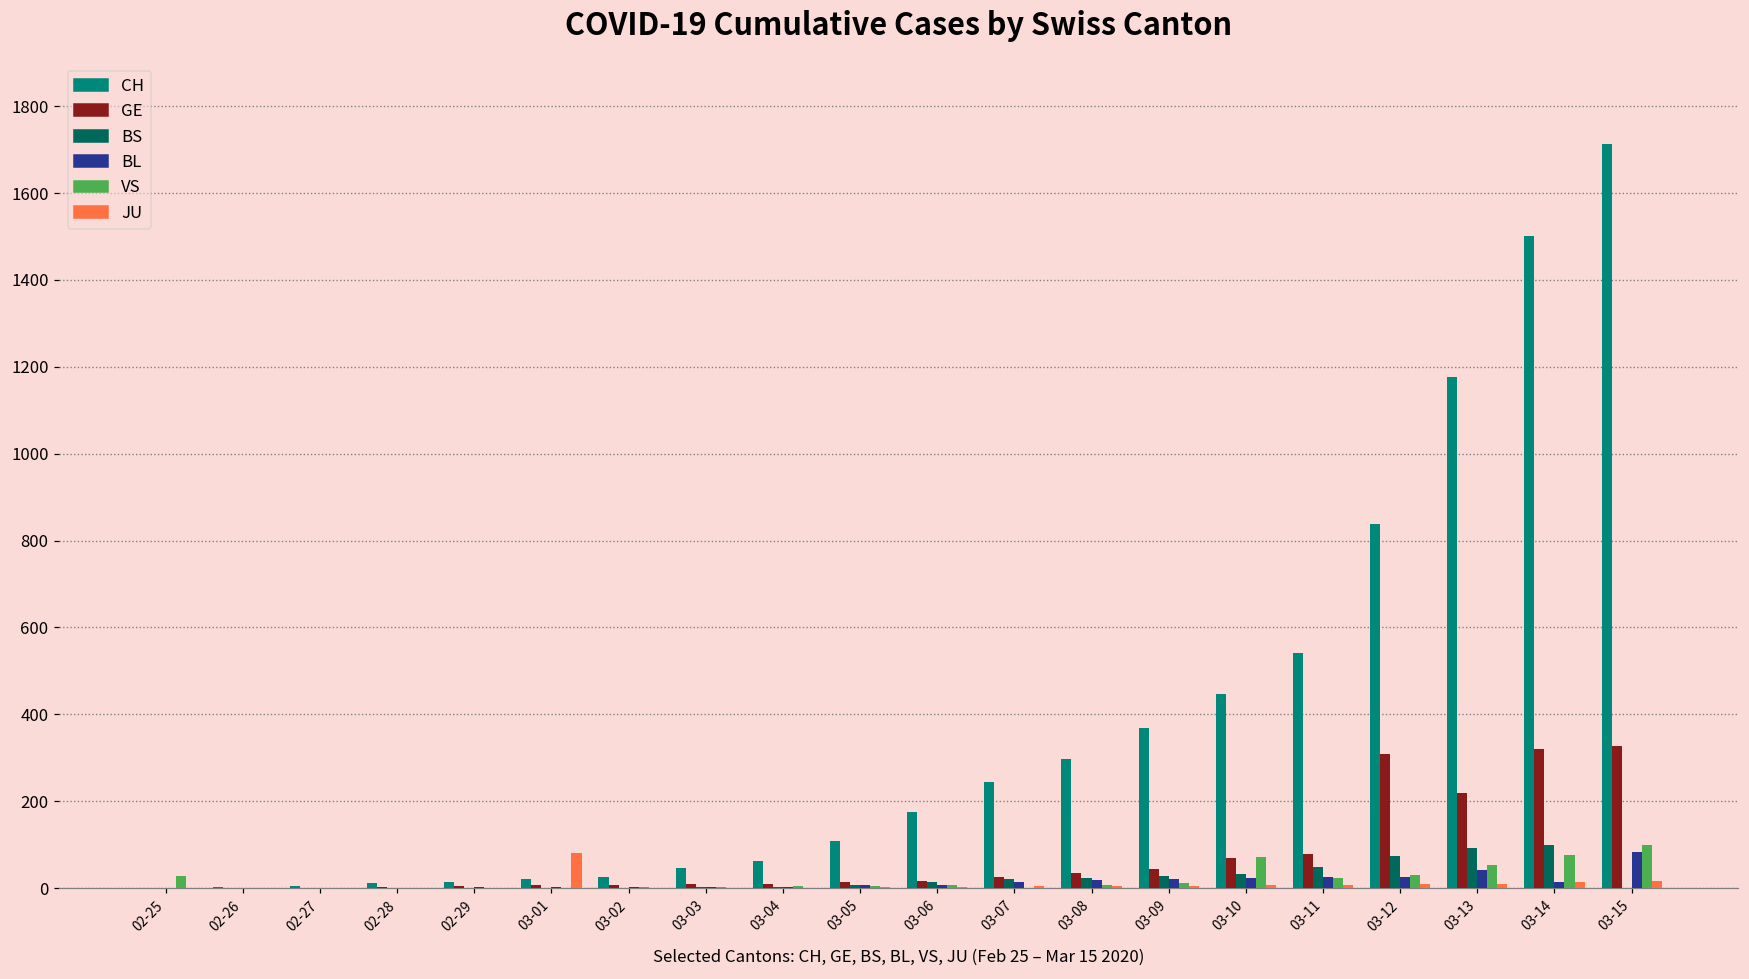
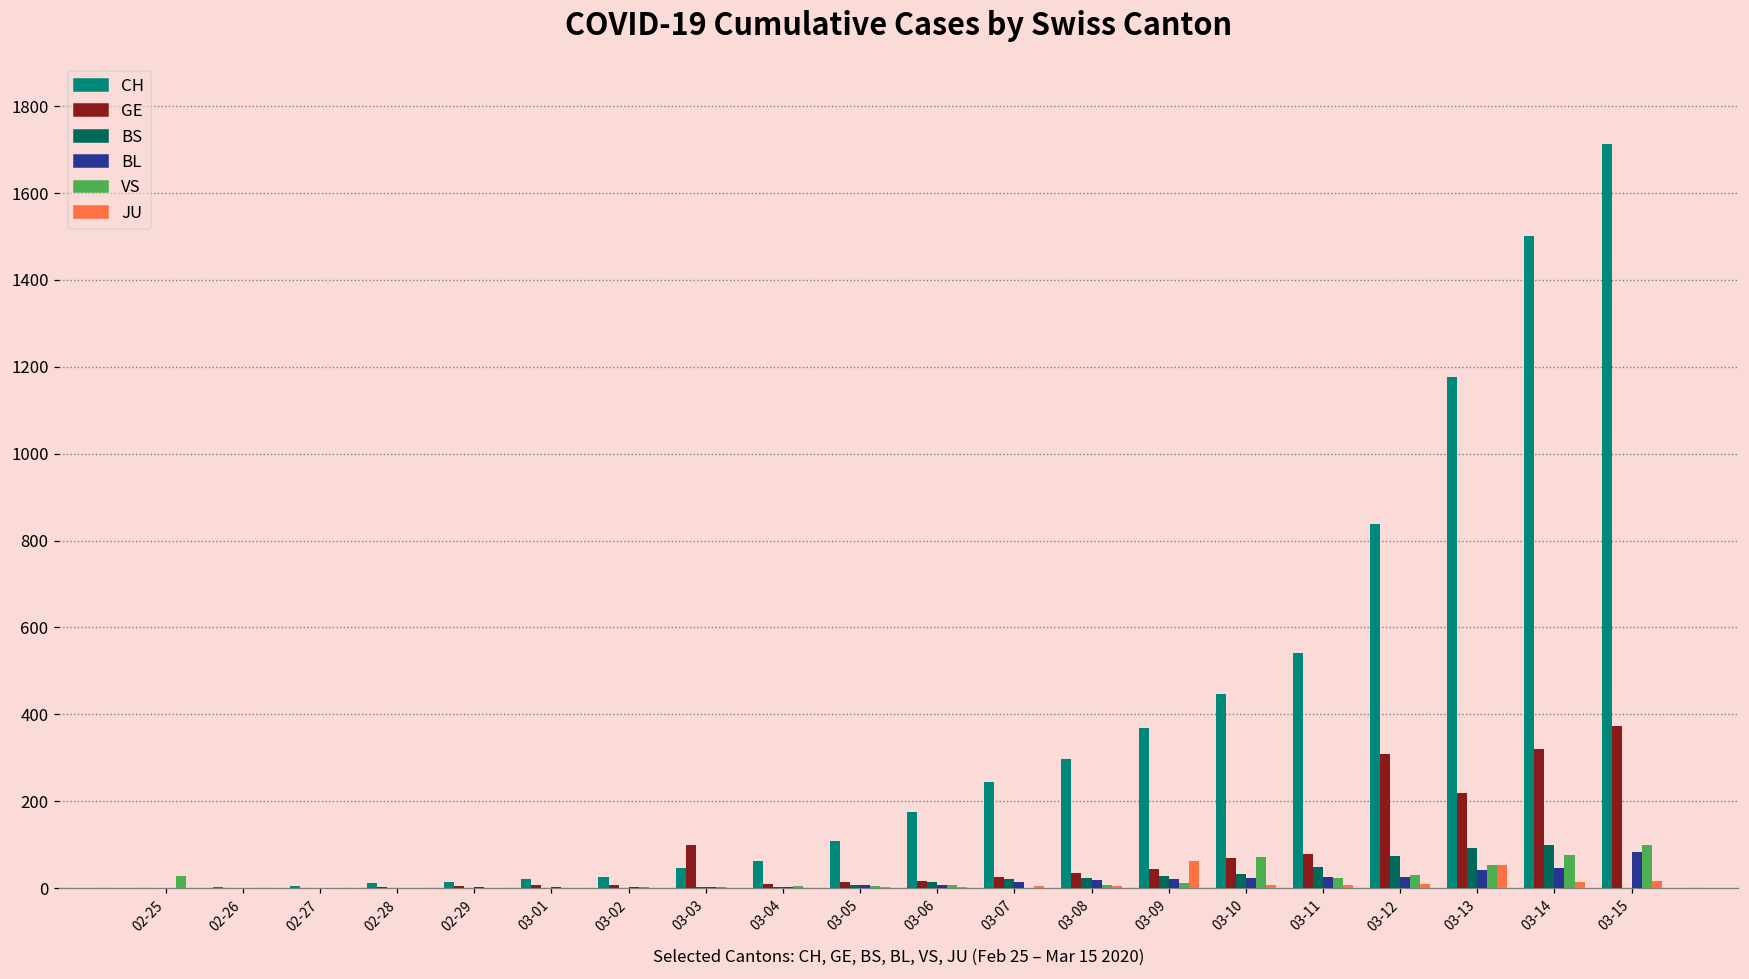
  {
    "GE": {
      "02-25": 0,
      "03-01": 10,
      "03-02": 10,
-     "03-03": 10,
+     "03-03": 100,
      "03-04": 10,
      "03-05": 10,
      "03-06": 20,
      "03-07": 30,
      "03-08": 40,
      "03-09": 40,
      "03-10": 70,
      "03-11": 80,
      "03-12": 310,
      "03-13": 220,
      "03-14": 320,
-     "03-15": 330
+     "03-15": 370
    },
    "BL": {
      "02-25": 0,
      "02-26": 0,
      "02-27": 0,
      "03-07": 20,
      "03-08": 20,
      "03-09": 20,
      "03-10": 20,
      "03-11": 30,
      "03-12": 30,
      "03-13": 40,
-     "03-14": 10,
+     "03-14": 50,
      "03-15": 80
    },
    "VS": {
      "02-25": 30,
      "02-26": 0,
      "02-27": 0,
      "03-01": 0,
      "03-07": 0,
      "03-08": 10,
      "03-09": 10,
      "03-10": 70,
      "03-11": 20,
      "03-12": 30,
      "03-13": 50,
      "03-14": 80,
      "03-15": 100
    },
    "JU": {
      "02-25": 0,
      "02-26": 0,
      "02-27": 0,
      "02-28": 0,
      "02-29": 0,
-     "03-01": 80,
+     "03-01": 0,
      "03-02": 0,
-     "03-09": 10,
+     "03-09": 60,
      "03-12": 10,
-     "03-13": 10,
+     "03-13": 50,
      "03-14": 20,
      "03-15": 20
    }
  }
